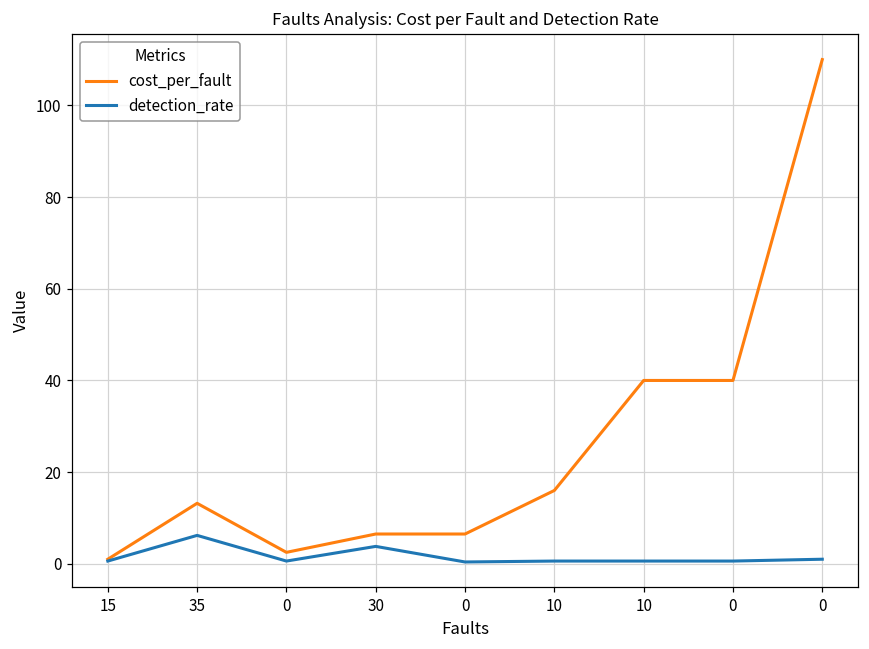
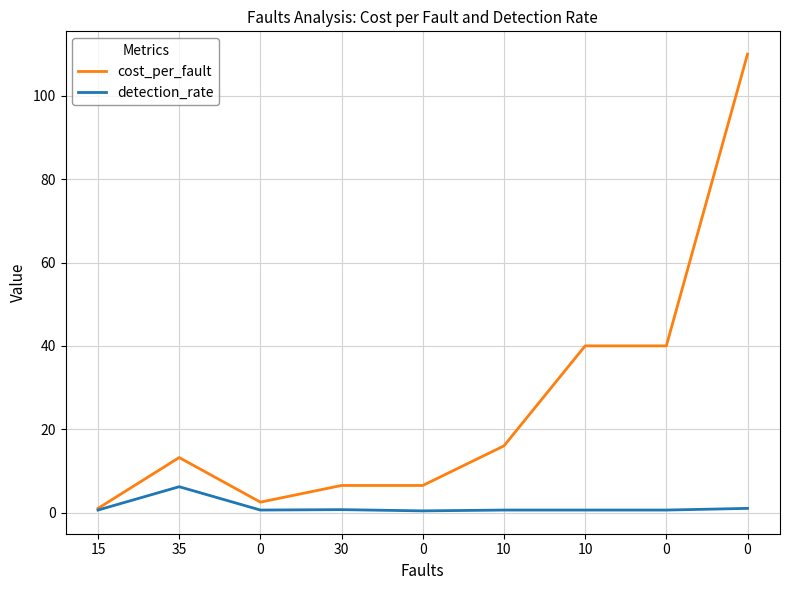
  {
    "cost_per_fault": {
      "35": 13,
      "30": 7
    },
    "detection_rate": {
      "35": 6,
-     "30": 4
+     "30": 1
    }
  }
